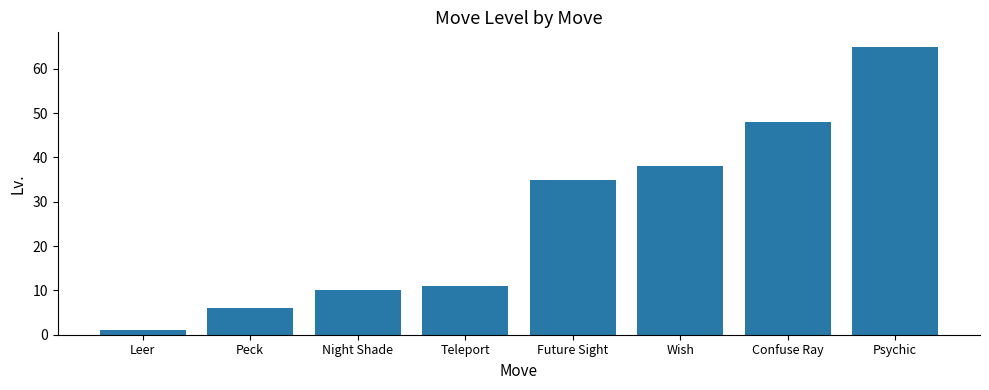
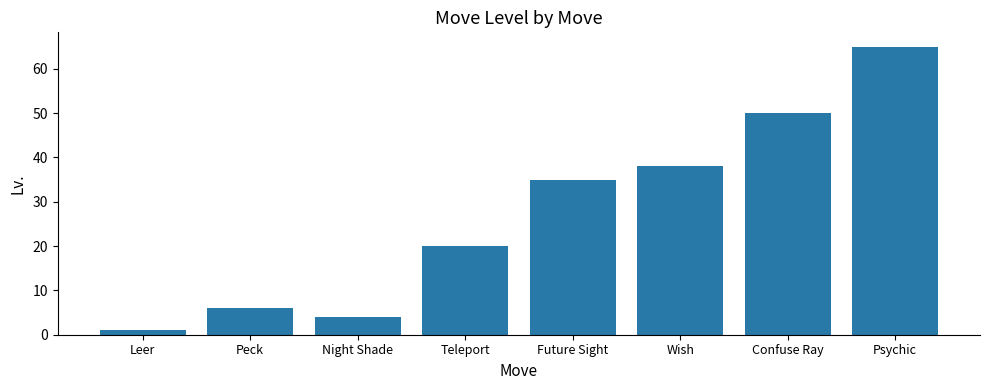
  {
    "Leer": 1,
    "Peck": 6,
-   "Night Shade": 10,
-   "Teleport": 11,
+   "Night Shade": 4,
+   "Teleport": 20,
    "Future Sight": 35,
    "Wish": 38,
-   "Confuse Ray": 48,
+   "Confuse Ray": 50,
    "Psychic": 65
  }
